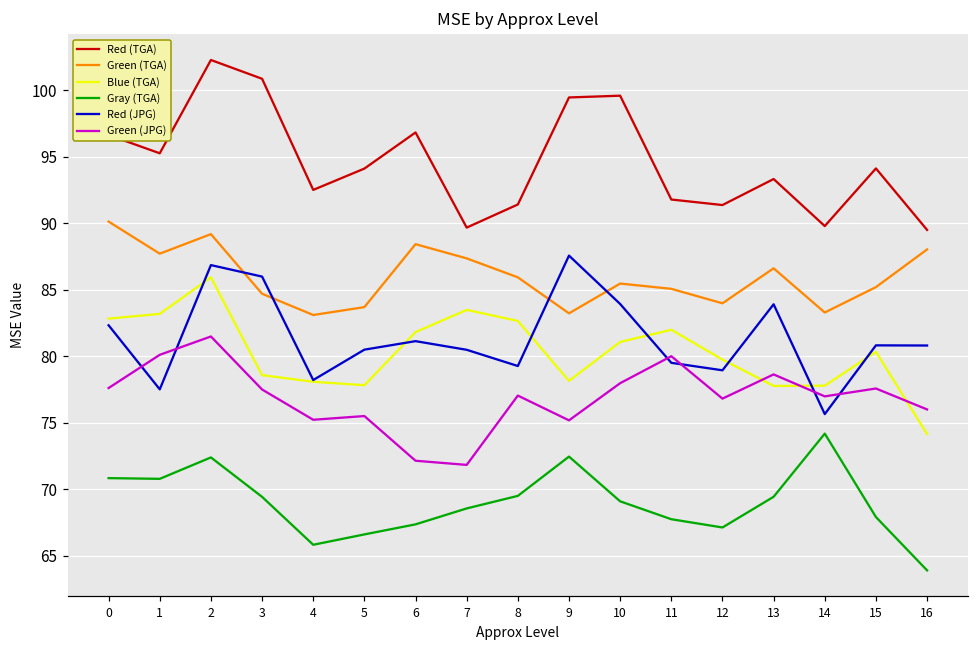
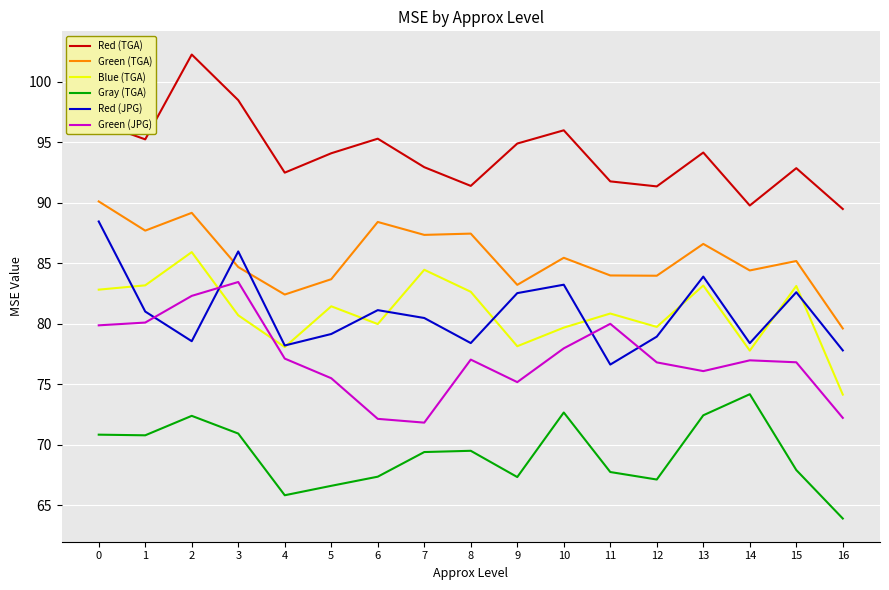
  {
    "Red (TGA)": {
      "1": 95.2,
      "2": 102.3,
-     "3": 100.9,
+     "3": 98.5,
      "4": 92.5,
      "5": 94.1,
-     "6": 96.8,
-     "7": 89.7,
+     "6": 95.3,
+     "7": 92.9,
      "8": 91.4,
-     "9": 99.4,
-     "10": 99.6,
+     "9": 94.9,
+     "10": 96.0,
      "11": 91.8,
      "12": 91.4,
-     "13": 93.3,
+     "13": 94.2,
      "14": 89.8,
-     "15": 94.1,
+     "15": 92.9,
      "16": 89.5
    },
    "Green (TGA)": {
      "0": 90.1,
      "1": 87.7,
      "2": 89.2,
      "3": 84.7,
-     "4": 83.1,
+     "4": 82.4,
      "5": 83.7,
      "6": 88.4,
      "7": 87.3,
-     "8": 85.9,
+     "8": 87.5,
      "9": 83.2,
      "10": 85.5,
-     "11": 85.1,
+     "11": 84.0,
      "12": 84.0,
      "13": 86.6,
-     "14": 83.3,
+     "14": 84.4,
      "15": 85.2,
-     "16": 88.0
+     "16": 79.6
    },
    "Blue (TGA)": {
      "0": 82.8,
      "1": 83.2,
      "2": 85.9,
-     "3": 78.6,
-     "5": 77.8,
-     "6": 81.8,
-     "7": 83.5,
+     "3": 80.7,
+     "5": 81.4,
+     "6": 80.0,
+     "7": 84.5,
      "8": 82.6,
      "9": 78.1,
-     "10": 81.1,
-     "11": 82.0,
+     "10": 79.7,
+     "11": 80.8,
      "12": 79.7,
-     "13": 77.8,
+     "13": 83.2,
      "14": 77.8,
-     "15": 80.3,
+     "15": 83.1,
      "16": 74.1
    },
    "Gray (TGA)": {
      "0": 70.8,
      "1": 70.8,
      "2": 72.4,
-     "3": 69.4,
+     "3": 70.9,
      "4": 65.8,
      "5": 66.6,
      "6": 67.3,
-     "7": 68.5,
+     "7": 69.4,
      "8": 69.5,
-     "9": 72.4,
-     "10": 69.1,
+     "9": 67.3,
+     "10": 72.7,
      "11": 67.7,
      "12": 67.1,
-     "13": 69.4,
+     "13": 72.4,
      "14": 74.2,
      "15": 67.9,
      "16": 63.9
    },
    "Red (JPG)": {
-     "0": 82.3,
-     "1": 77.5,
-     "2": 86.8,
+     "0": 88.5,
+     "1": 81.0,
+     "2": 78.6,
      "3": 86.0,
-     "5": 80.5,
+     "5": 79.1,
      "6": 81.1,
      "7": 80.5,
-     "8": 79.3,
-     "9": 87.6,
-     "10": 83.9,
-     "11": 79.5,
+     "8": 78.4,
+     "9": 82.5,
+     "10": 83.2,
+     "11": 76.6,
      "12": 78.9,
      "13": 83.9,
-     "14": 75.6,
-     "15": 80.8,
-     "16": 80.8
+     "14": 78.4,
+     "15": 82.6,
+     "16": 77.8
    },
    "Green (JPG)": {
-     "0": 77.6,
+     "0": 79.9,
      "1": 80.1,
-     "2": 81.5,
-     "3": 77.5,
-     "4": 75.2,
+     "2": 82.3,
+     "3": 83.4,
+     "4": 77.1,
      "5": 75.5,
      "6": 72.1,
      "7": 71.8,
      "8": 77.0,
      "9": 75.2,
      "10": 78.0,
      "11": 80.0,
      "12": 76.8,
-     "13": 78.6,
+     "13": 76.1,
      "14": 77.0,
-     "15": 77.6,
-     "16": 76.0
+     "15": 76.8,
+     "16": 72.2
    }
  }
